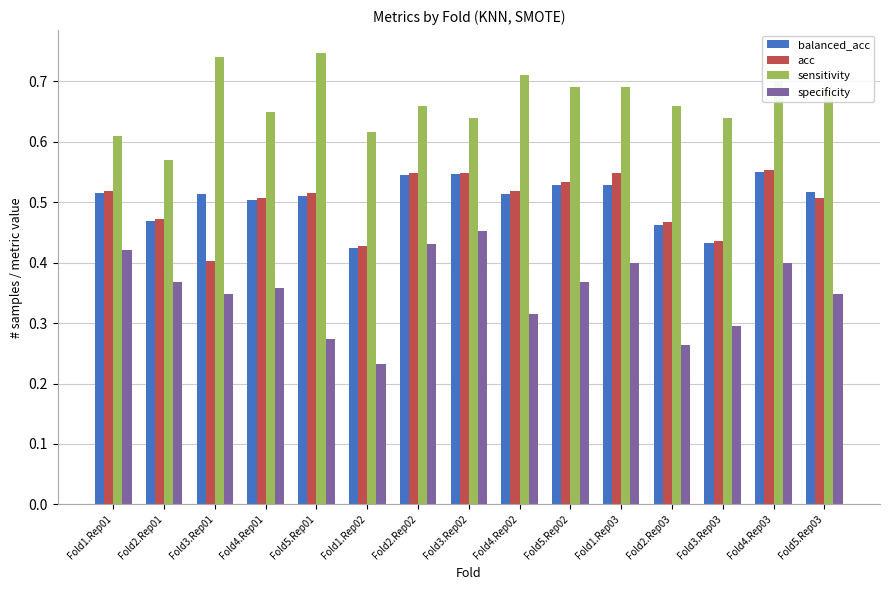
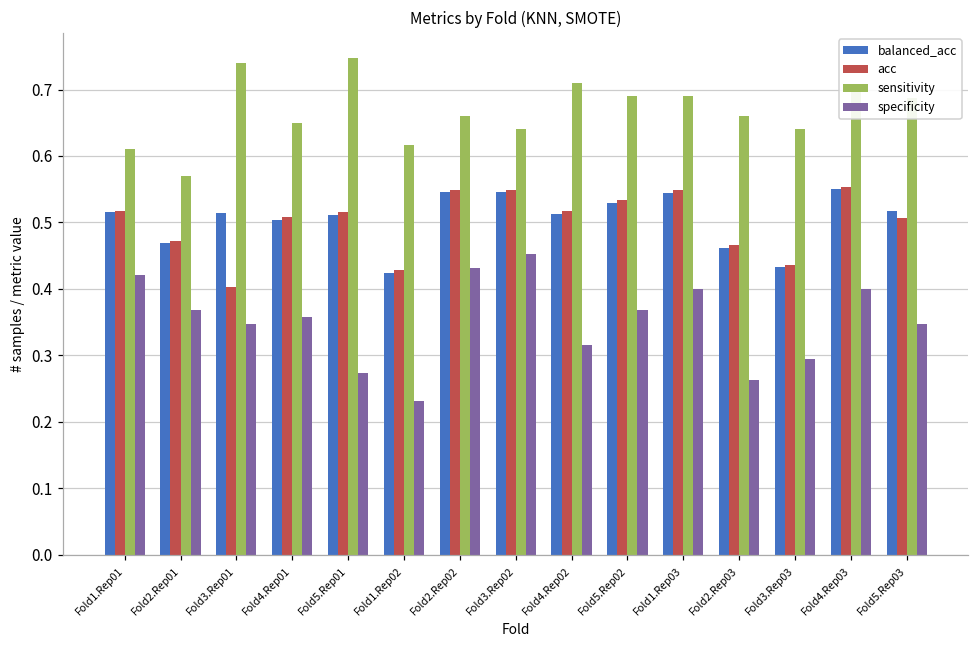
  {
    "balanced_acc": {
      "Fold1.Rep01": 0.52,
      "Fold2.Rep01": 0.47,
      "Fold3.Rep01": 0.51,
      "Fold4.Rep01": 0.50,
      "Fold5.Rep01": 0.51,
      "Fold1.Rep02": 0.42,
      "Fold2.Rep02": 0.55,
      "Fold3.Rep02": 0.55,
      "Fold4.Rep02": 0.51,
      "Fold5.Rep02": 0.53,
-     "Fold1.Rep03": 0.53,
+     "Fold1.Rep03": 0.54,
      "Fold2.Rep03": 0.46,
      "Fold3.Rep03": 0.43,
      "Fold4.Rep03": 0.55,
      "Fold5.Rep03": 0.52
    },
    "acc": {
      "Fold1.Rep01": 0.52,
      "Fold2.Rep01": 0.47,
      "Fold3.Rep01": 0.40,
      "Fold4.Rep01": 0.51,
      "Fold5.Rep01": 0.52,
      "Fold1.Rep02": 0.43,
      "Fold2.Rep02": 0.55,
      "Fold3.Rep02": 0.55,
      "Fold4.Rep02": 0.52,
      "Fold5.Rep02": 0.53,
      "Fold1.Rep03": 0.55,
      "Fold2.Rep03": 0.47,
      "Fold3.Rep03": 0.44,
      "Fold4.Rep03": 0.55,
      "Fold5.Rep03": 0.51
    },
    "sensitivity": {
      "Fold1.Rep01": 0.61,
      "Fold2.Rep01": 0.57,
      "Fold3.Rep01": 0.74,
      "Fold4.Rep01": 0.65,
      "Fold5.Rep01": 0.75,
      "Fold1.Rep02": 0.62,
      "Fold2.Rep02": 0.66,
      "Fold3.Rep02": 0.64,
      "Fold4.Rep02": 0.71,
      "Fold5.Rep02": 0.69,
      "Fold1.Rep03": 0.69,
      "Fold2.Rep03": 0.66,
      "Fold3.Rep03": 0.64
    },
    "specificity": {
      "Fold1.Rep01": 0.42,
      "Fold2.Rep01": 0.37,
      "Fold3.Rep01": 0.35,
      "Fold4.Rep01": 0.36,
      "Fold5.Rep01": 0.27,
      "Fold1.Rep02": 0.23,
      "Fold2.Rep02": 0.43,
      "Fold3.Rep02": 0.45,
      "Fold4.Rep02": 0.32,
      "Fold5.Rep02": 0.37,
      "Fold1.Rep03": 0.40,
      "Fold2.Rep03": 0.26,
      "Fold3.Rep03": 0.29,
      "Fold4.Rep03": 0.40,
      "Fold5.Rep03": 0.35
    }
  }
